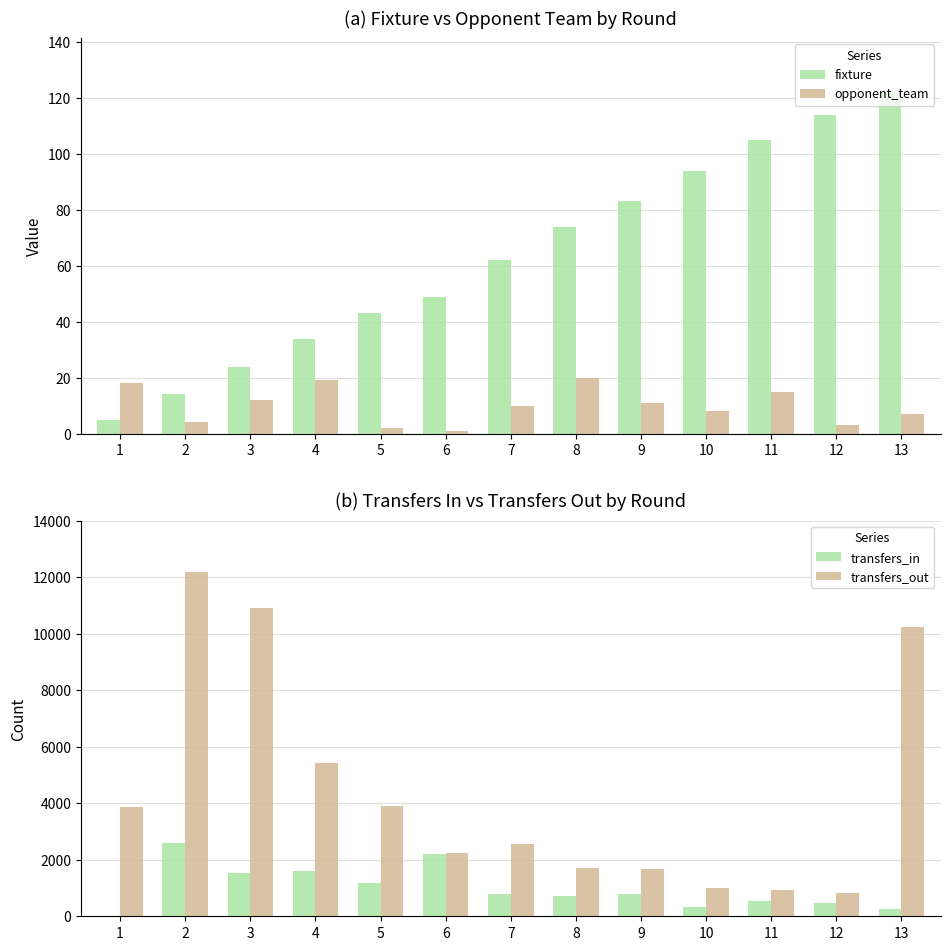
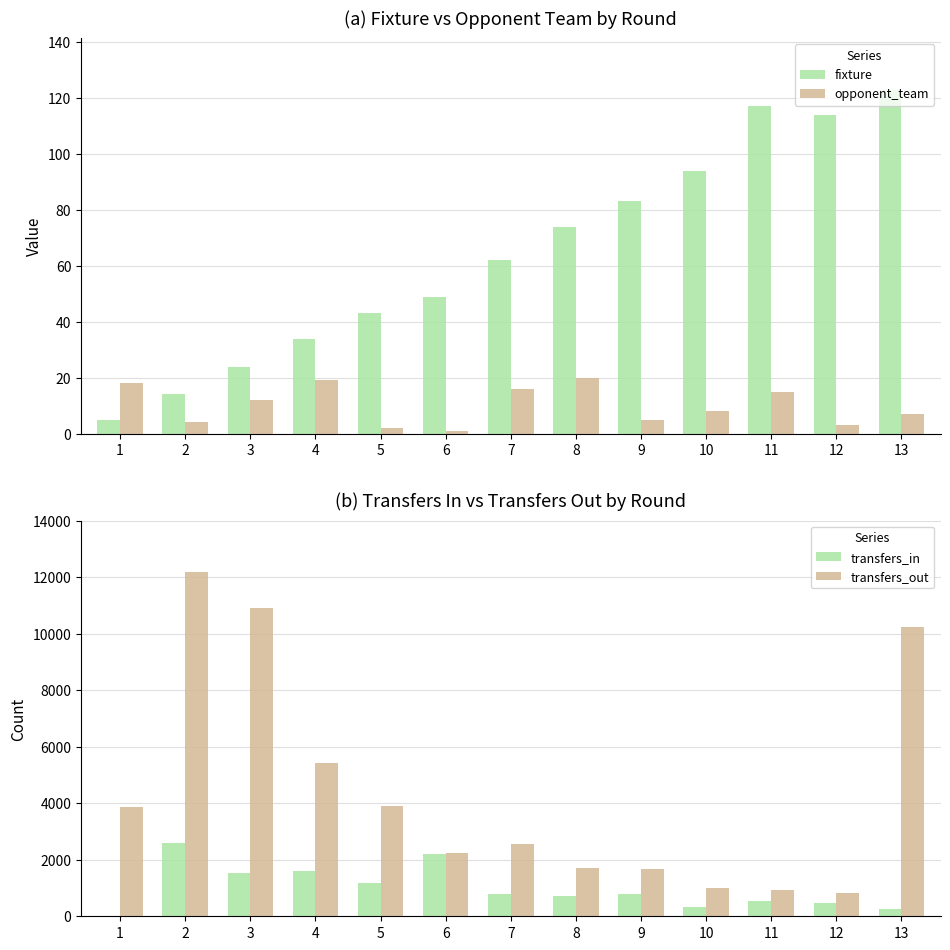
  {
    "(a) Fixture vs Opponent Team by Round": {
      "fixture": {
        "1": 5,
        "2": 14,
        "3": 24,
        "4": 34,
        "5": 43,
        "6": 49,
        "7": 62,
        "8": 74,
        "9": 83,
        "10": 94,
-       "11": 105,
+       "11": 117,
        "12": 114
      },
      "opponent_team": {
        "1": 18,
        "2": 4,
        "3": 12,
        "4": 19,
        "5": 2,
        "6": 1,
-       "7": 10,
+       "7": 16,
        "8": 20,
-       "9": 11,
+       "9": 5,
        "10": 8,
        "11": 15,
        "12": 3,
        "13": 7
      }
    },
    "(b) Transfers In vs Transfers Out by Round": {
      "transfers_in": {
        "1": 0,
        "2": 2600,
        "3": 1500,
        "4": 1600,
        "5": 1200,
        "6": 2200,
        "7": 800,
        "8": 700,
        "9": 800,
        "10": 300,
        "11": 500,
        "12": 500,
        "13": 200
      },
      "transfers_out": {
        "1": 3900,
        "2": 12200,
        "3": 10900,
        "4": 5400,
        "5": 3900,
        "6": 2200,
        "7": 2600,
        "8": 1700,
        "9": 1700,
        "10": 1000,
        "11": 900,
        "12": 800,
        "13": 10200
      }
    }
  }
